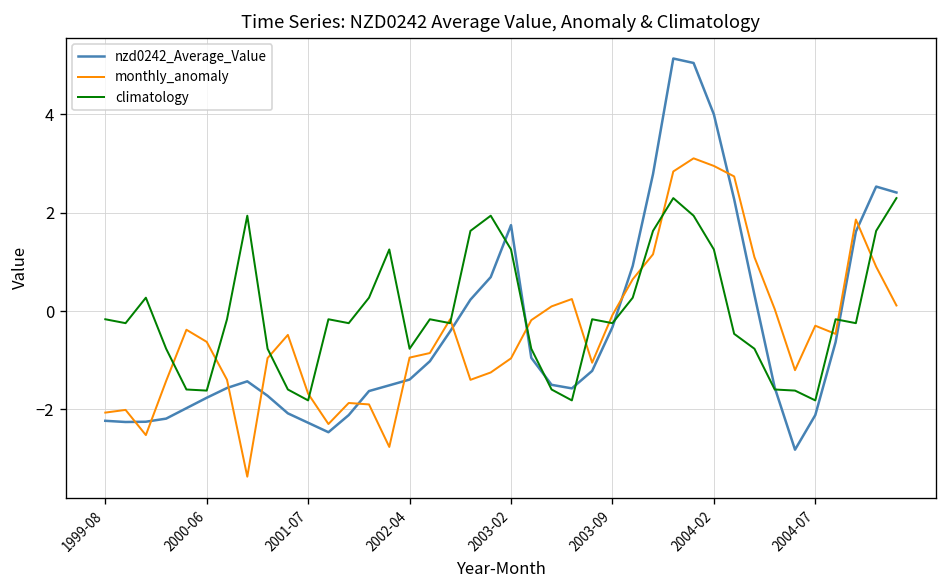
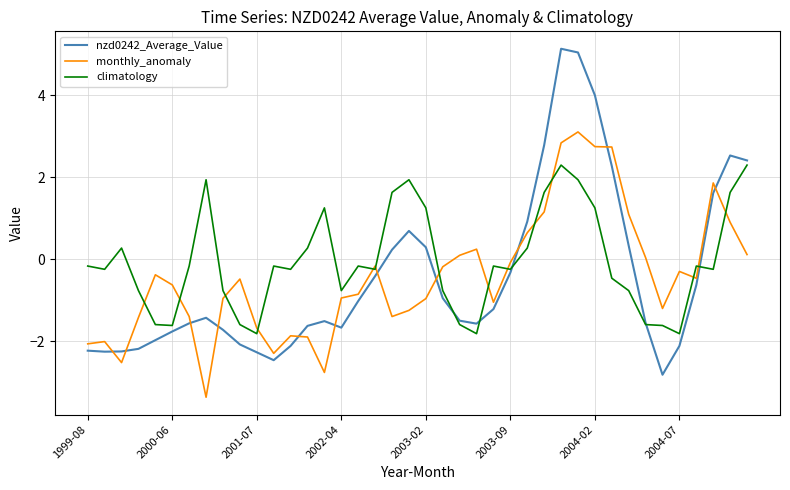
  {
    "nzd0242_Average_Value": {
      "1999-08": -2.2,
      "2000-06": -1.8,
      "2001-07": -2.3,
-     "2002-04": -1.4,
-     "2003-02": 1.7,
+     "2002-04": -1.7,
+     "2003-02": 0.3,
      "2003-09": -0.3,
      "2004-02": 4.0,
      "2004-07": -2.1
    },
    "monthly_anomaly": {
      "1999-08": -2.1,
      "2000-06": -0.6,
      "2001-07": -1.7,
      "2002-04": -0.9,
      "2003-02": -1.0,
      "2003-09": -0.1,
-     "2004-02": 3.0,
+     "2004-02": 2.7,
      "2004-07": -0.3
    },
    "climatology": {
      "1999-08": -0.2,
      "2000-06": -1.6,
      "2001-07": -1.8,
      "2002-04": -0.8,
      "2003-02": 1.3,
      "2003-09": -0.2,
      "2004-02": 1.3,
      "2004-07": -1.8
    }
  }
